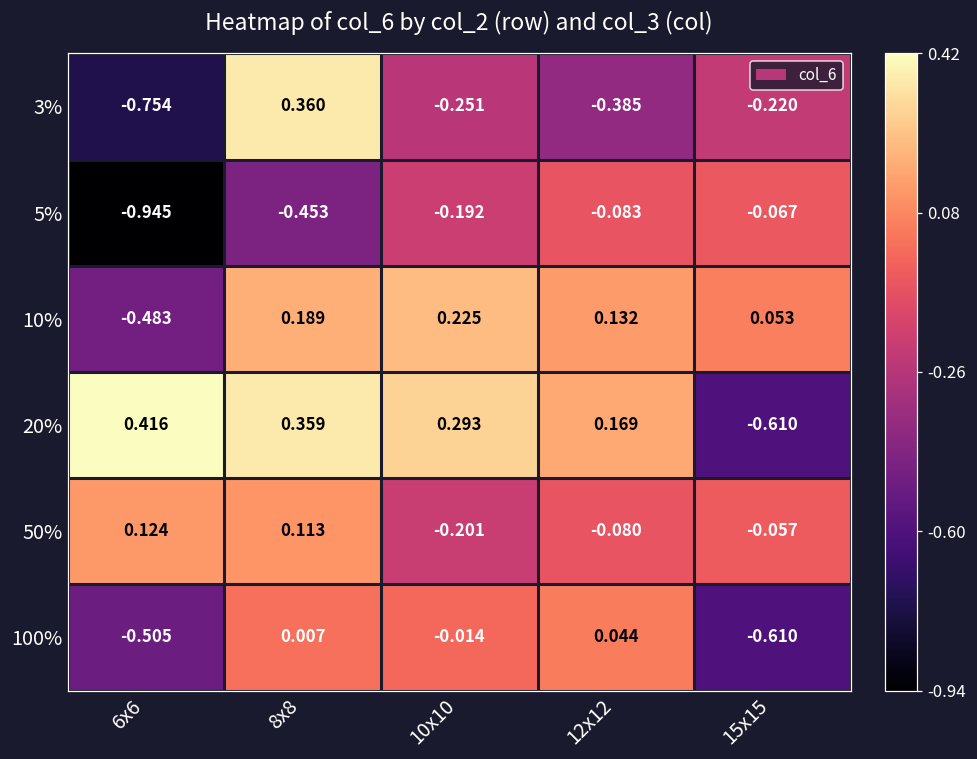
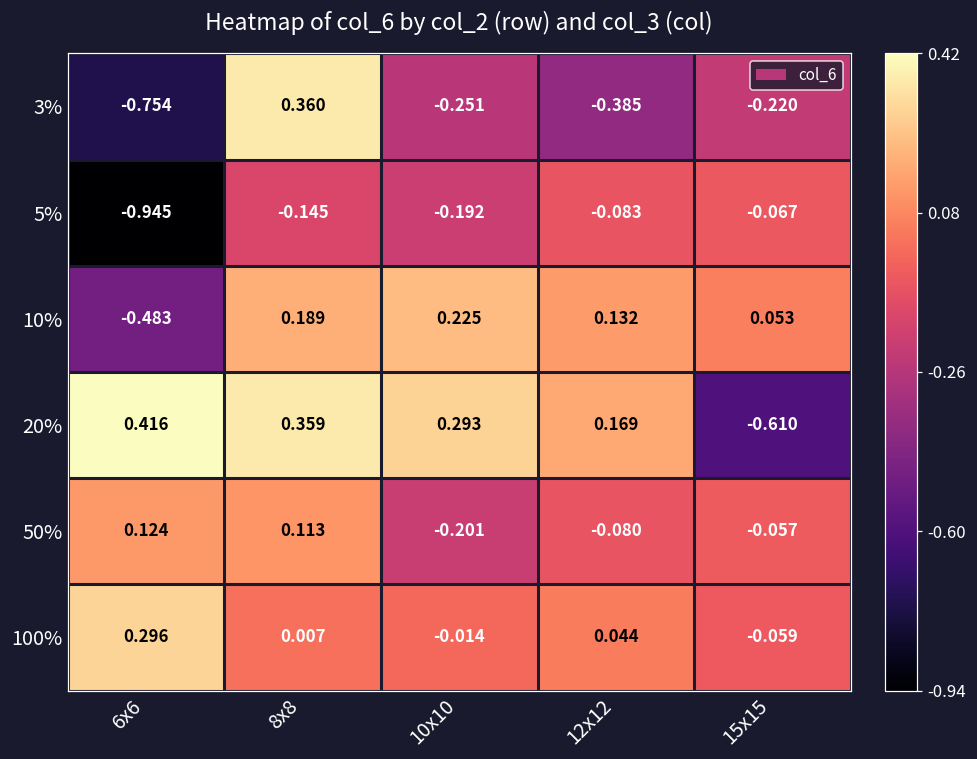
  {
    "3%": {
      "6x6": -0.754,
      "8x8": 0.360,
      "10x10": -0.251,
      "12x12": -0.385,
      "15x15": -0.220
    },
    "5%": {
      "6x6": -0.945,
-     "8x8": -0.453,
+     "8x8": -0.145,
      "10x10": -0.192,
      "12x12": -0.083,
      "15x15": -0.067
    },
    "10%": {
      "6x6": -0.483,
      "8x8": 0.189,
      "10x10": 0.225,
      "12x12": 0.132,
      "15x15": 0.053
    },
    "20%": {
      "6x6": 0.416,
      "8x8": 0.359,
      "10x10": 0.293,
      "12x12": 0.169,
      "15x15": -0.610
    },
    "50%": {
      "6x6": 0.124,
      "8x8": 0.113,
      "10x10": -0.201,
      "12x12": -0.080,
      "15x15": -0.057
    },
    "100%": {
-     "6x6": -0.505,
+     "6x6": 0.296,
      "8x8": 0.007,
      "10x10": -0.014,
      "12x12": 0.044,
-     "15x15": -0.610
+     "15x15": -0.059
    }
  }
